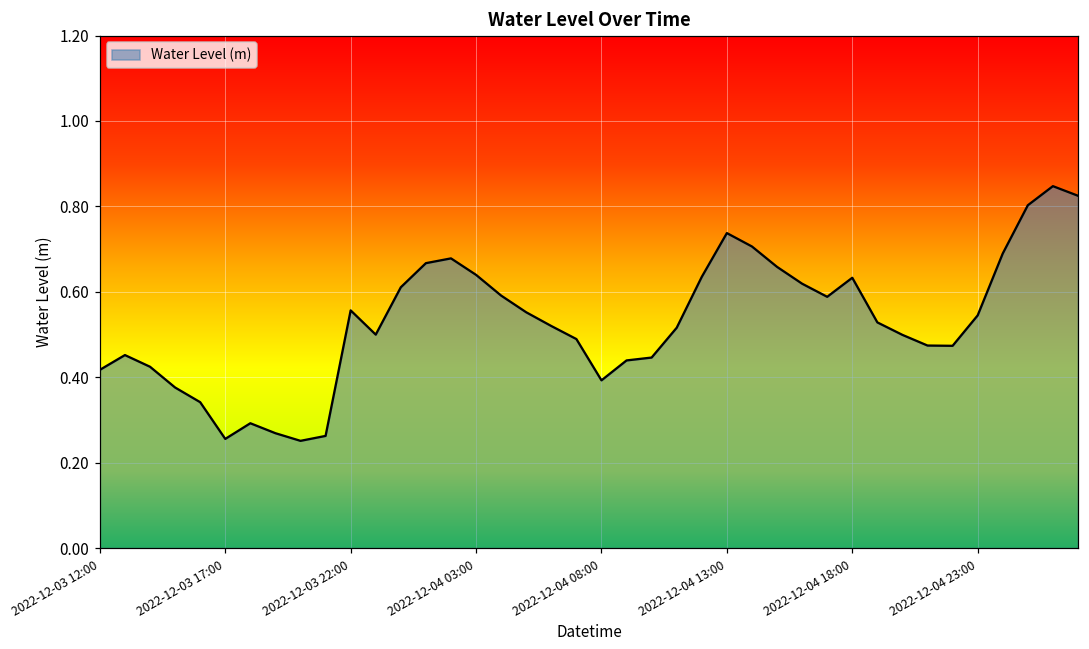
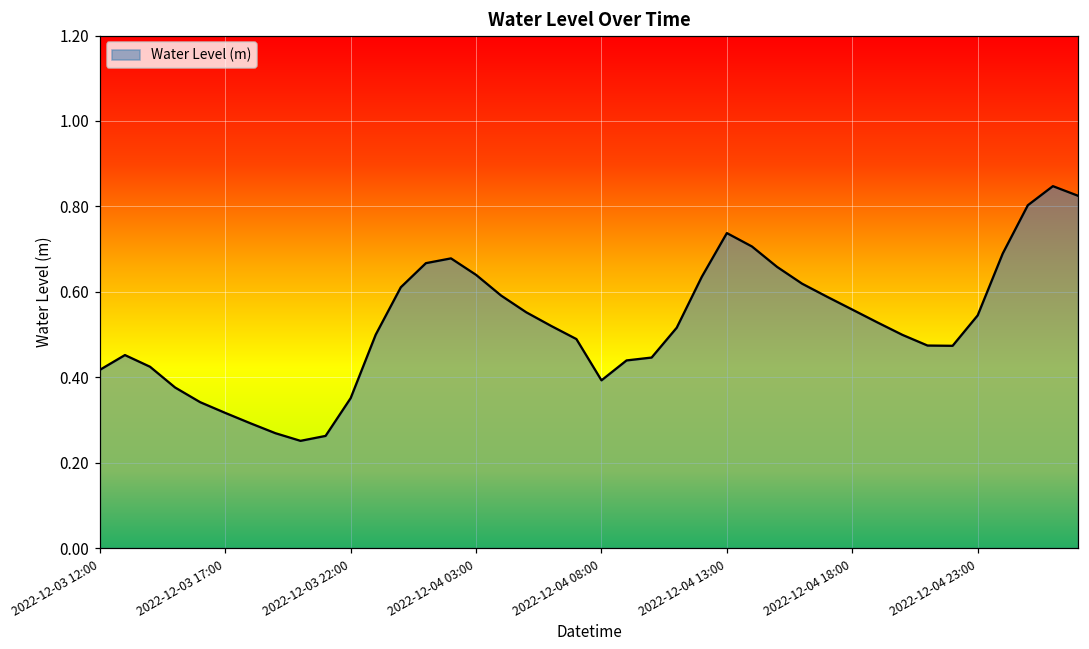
  {
    "2022-12-03 12:00": 0.42,
-   "2022-12-03 17:00": 0.26,
-   "2022-12-03 22:00": 0.56,
+   "2022-12-03 17:00": 0.32,
+   "2022-12-03 22:00": 0.35,
    "2022-12-04 03:00": 0.64,
    "2022-12-04 08:00": 0.39,
    "2022-12-04 13:00": 0.74,
-   "2022-12-04 18:00": 0.63,
+   "2022-12-04 18:00": 0.56,
    "2022-12-04 23:00": 0.54
  }
